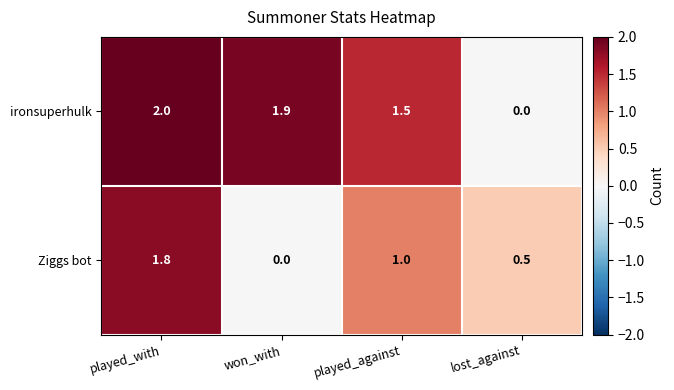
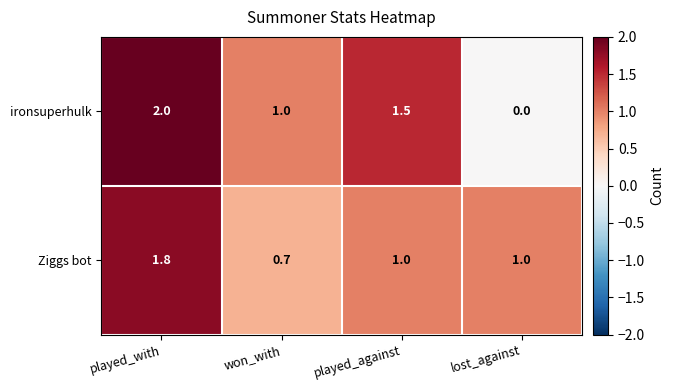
  {
    "ironsuperhulk": {
      "played_with": 2.0,
-     "won_with": 1.9,
+     "won_with": 1.0,
      "played_against": 1.5,
      "lost_against": 0.0
    },
    "Ziggs bot": {
      "played_with": 1.8,
-     "won_with": 0.0,
+     "won_with": 0.7,
      "played_against": 1.0,
-     "lost_against": 0.5
+     "lost_against": 1.0
    }
  }
